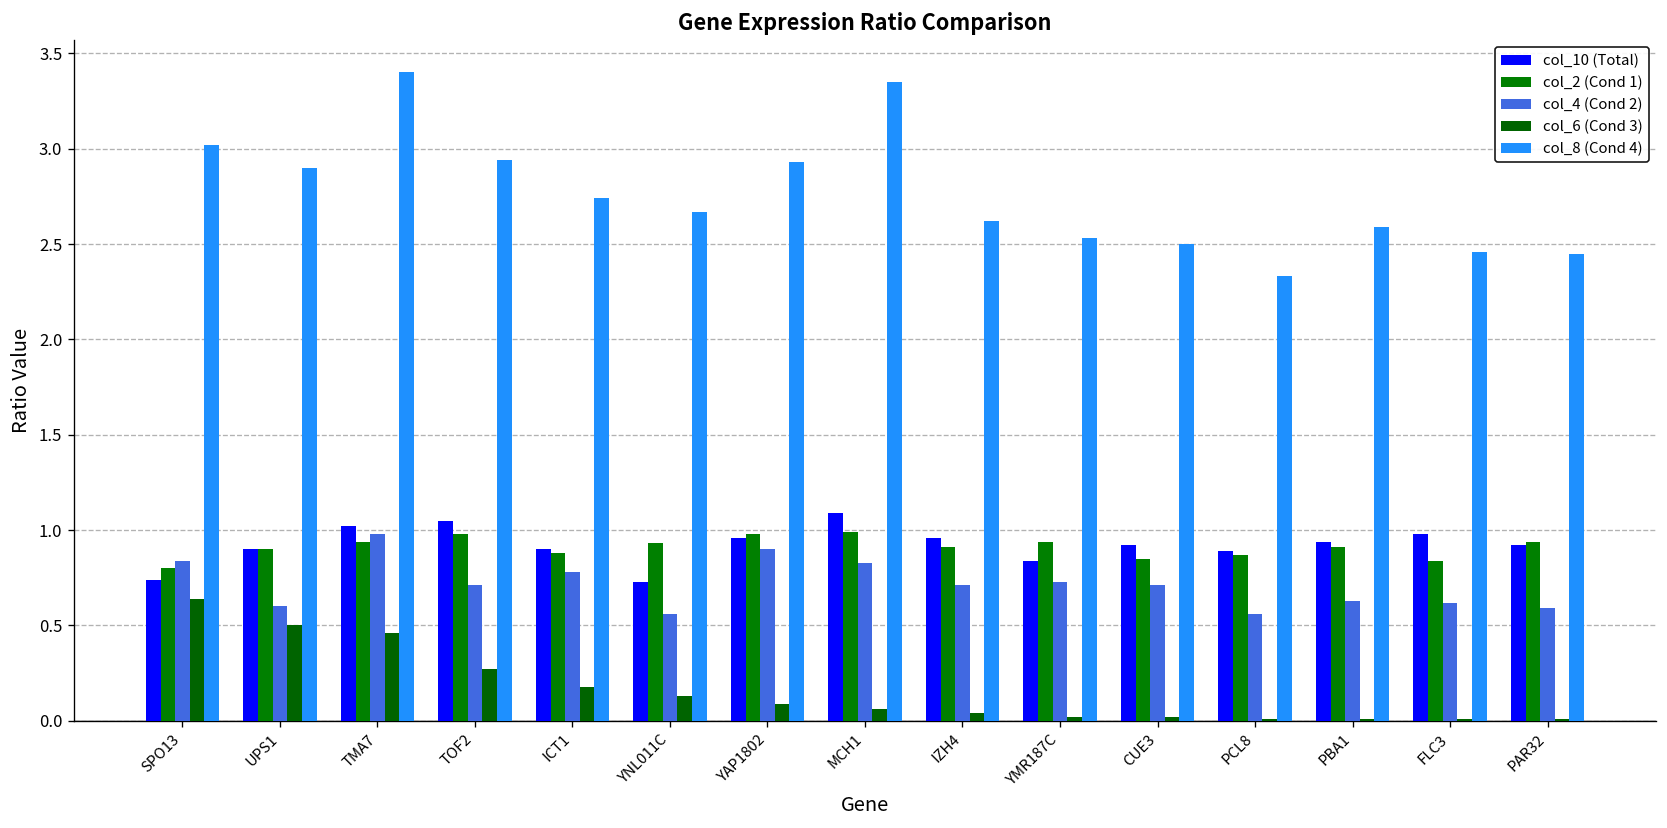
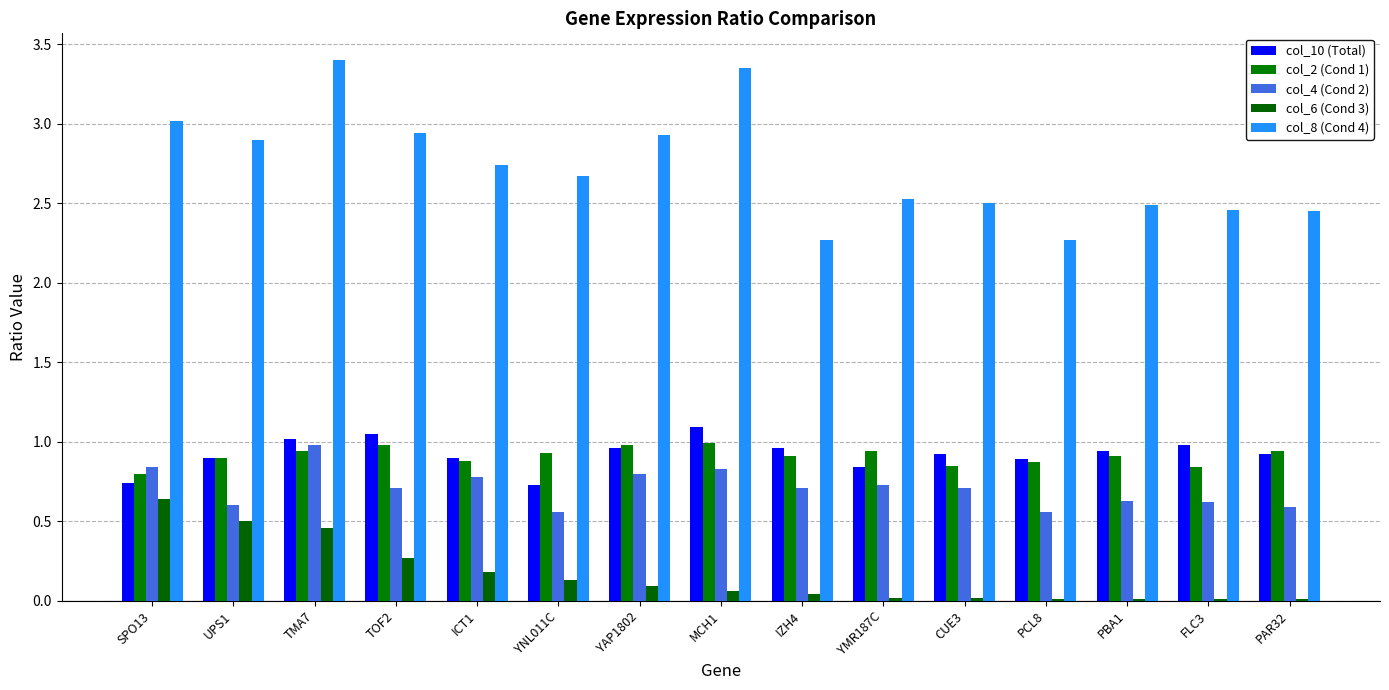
  {
    "col_10 (Total)": {
      "SPO13": 0.74,
      "UPS1": 0.90,
      "TMA7": 1.02,
      "TOF2": 1.05,
      "ICT1": 0.90,
      "YNL011C": 0.73,
      "YAP1802": 0.96,
      "MCH1": 1.09,
      "IZH4": 0.96,
      "YMR187C": 0.84,
      "CUE3": 0.92,
      "PCL8": 0.89,
      "PBA1": 0.94,
      "FLC3": 0.98,
      "PAR32": 0.92
    },
    "col_4 (Cond 2)": {
      "SPO13": 0.84,
      "UPS1": 0.6,
      "TMA7": 0.98,
      "TOF2": 0.7,
      "ICT1": 0.78,
      "YNL011C": 0.56,
-     "YAP1802": 0.9,
+     "YAP1802": 0.8,
      "MCH1": 0.83,
      "IZH4": 0.7,
      "YMR187C": 0.73,
      "CUE3": 0.7,
      "PCL8": 0.56,
      "PBA1": 0.63,
      "FLC3": 0.62,
      "PAR32": 0.6
    },
    "col_8 (Cond 4)": {
      "SPO13": 3.02,
      "UPS1": 2.90,
      "TMA7": 3.40,
      "TOF2": 2.94,
      "ICT1": 2.74,
      "YNL011C": 2.67,
      "YAP1802": 2.93,
      "MCH1": 3.35,
-     "IZH4": 2.62,
+     "IZH4": 2.27,
      "YMR187C": 2.53,
      "CUE3": 2.50,
-     "PCL8": 2.33,
-     "PBA1": 2.59,
+     "PCL8": 2.27,
+     "PBA1": 2.49,
      "FLC3": 2.46,
      "PAR32": 2.45
    }
  }
